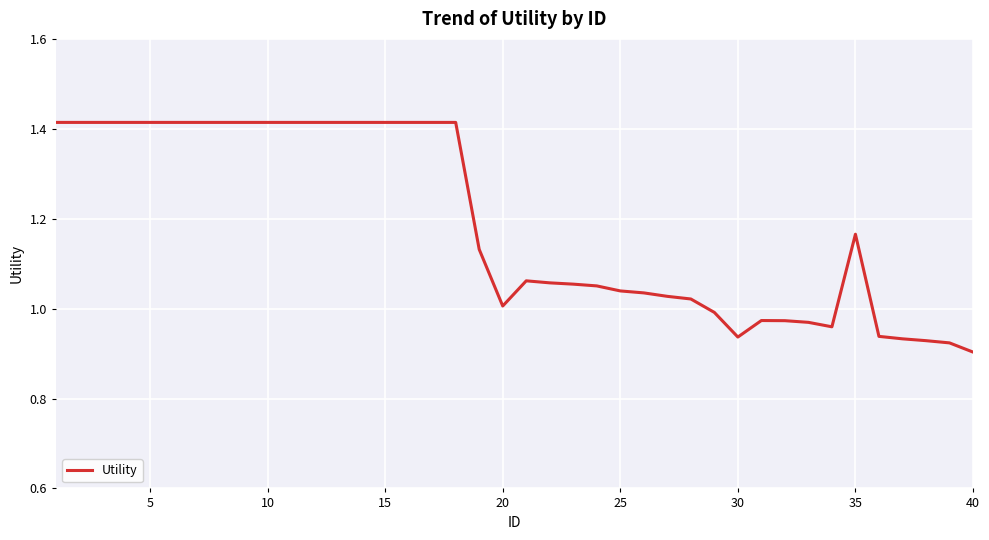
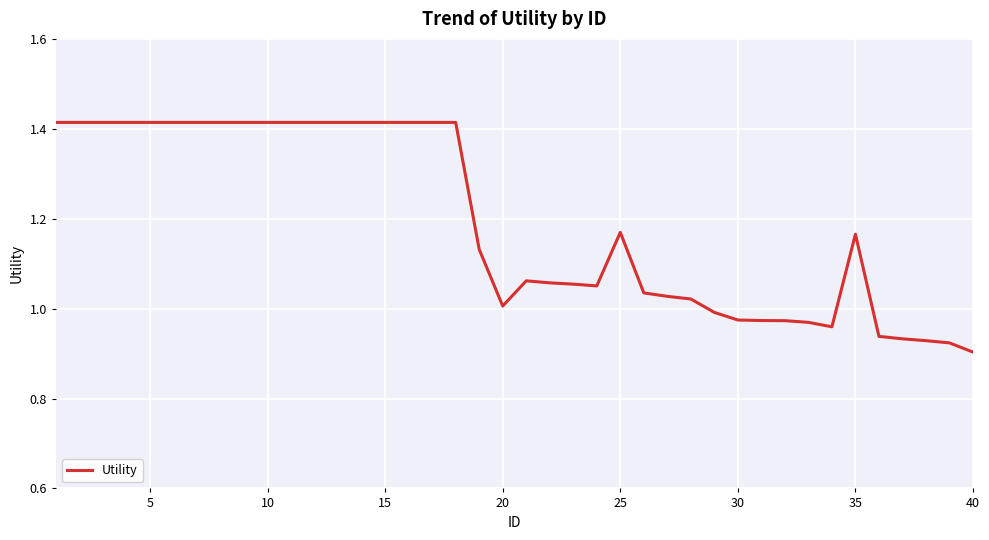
  {
    "5": 1.41,
    "10": 1.41,
    "15": 1.41,
    "20": 1.01,
-   "25": 1.04,
-   "30": 0.94,
+   "25": 1.17,
+   "30": 0.97,
    "35": 1.17,
    "40": 0.90
  }
